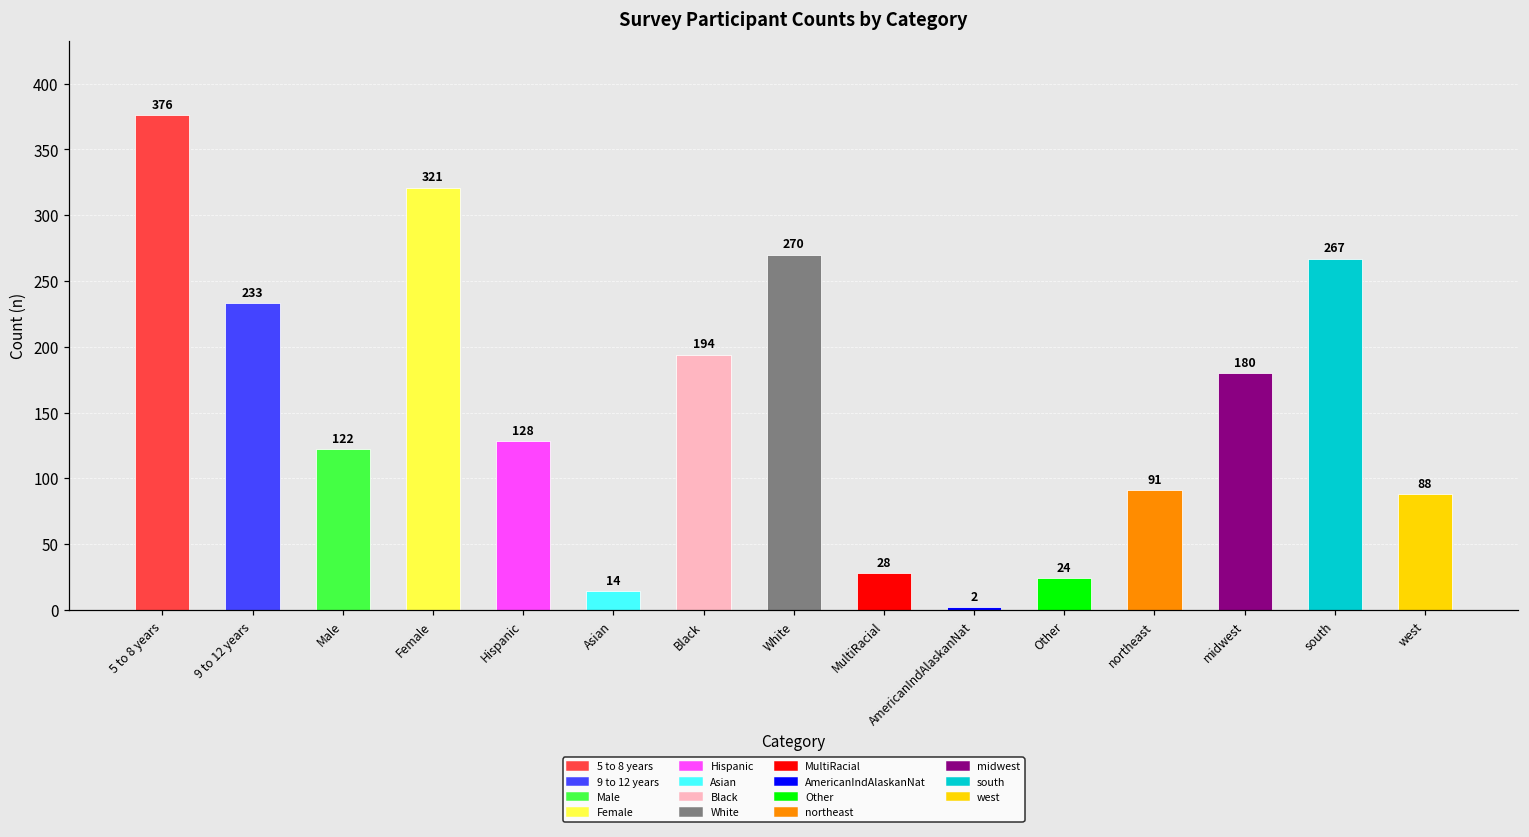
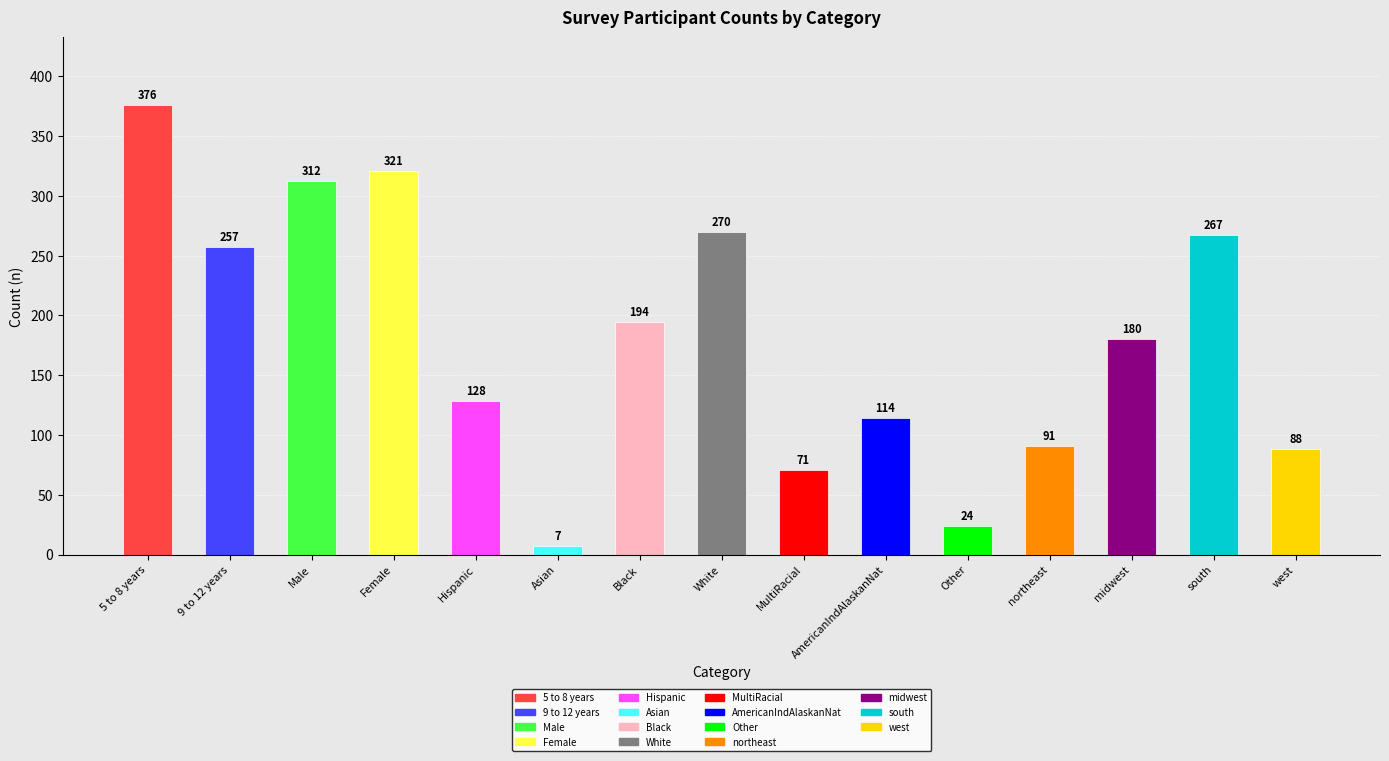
  {
    "5 to 8 years": 376,
-   "9 to 12 years": 233,
-   "Male": 122,
+   "9 to 12 years": 257,
+   "Male": 312,
    "Female": 321,
    "Hispanic": 128,
-   "Asian": 14,
+   "Asian": 7,
    "Black": 194,
    "White": 270,
-   "MultiRacial": 28,
-   "AmericanIndAlaskanNat": 2,
+   "MultiRacial": 71,
+   "AmericanIndAlaskanNat": 114,
    "Other": 24,
    "northeast": 91,
    "midwest": 180,
    "south": 267,
    "west": 88
  }
